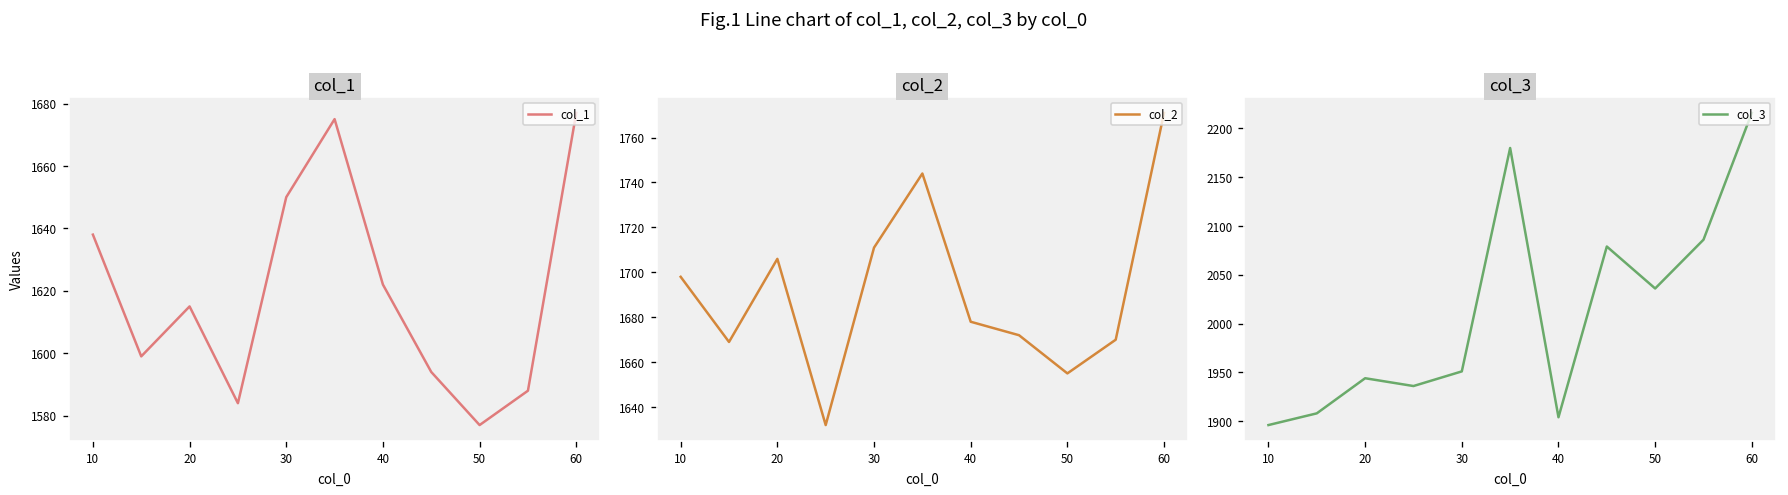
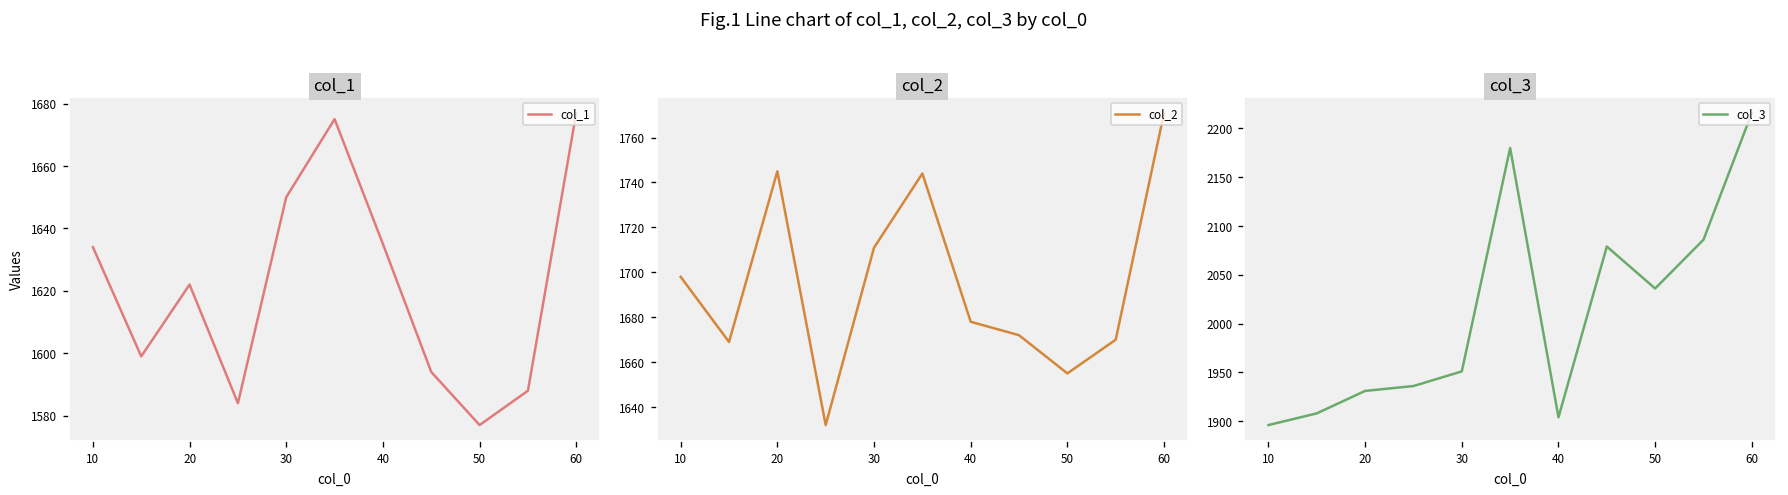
  {
    "col_1": {
-     "10": 1638,
-     "20": 1615,
+     "10": 1634,
+     "20": 1622,
      "30": 1650,
-     "40": 1622,
+     "40": 1635,
      "50": 1577
    },
    "col_2": {
      "10": 1698,
-     "20": 1706,
+     "20": 1745,
      "30": 1711,
      "40": 1678,
      "50": 1655
    },
    "col_3": {
      "10": 1900,
-     "20": 1940,
+     "20": 1930,
      "30": 1950,
      "40": 1900,
      "50": 2040
    }
  }
